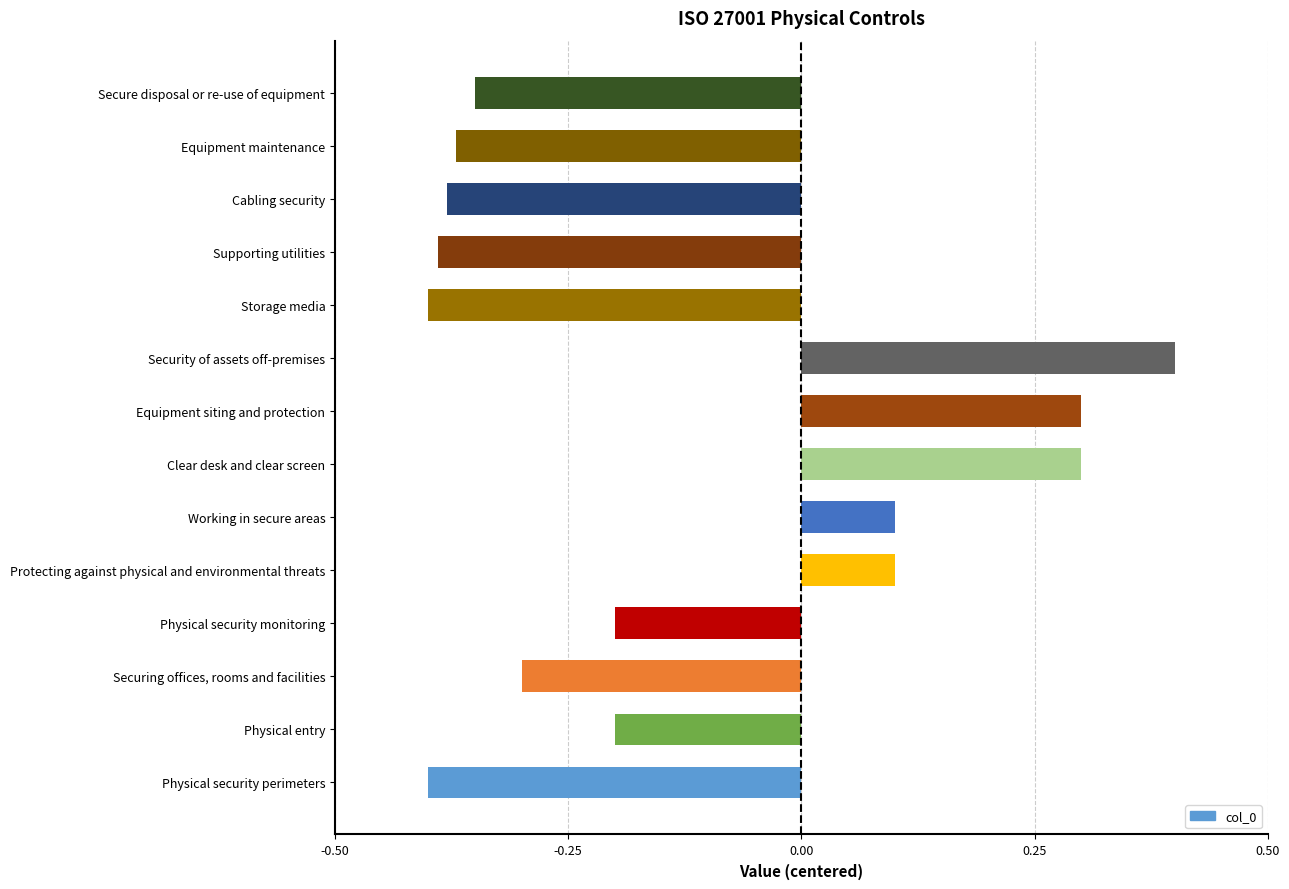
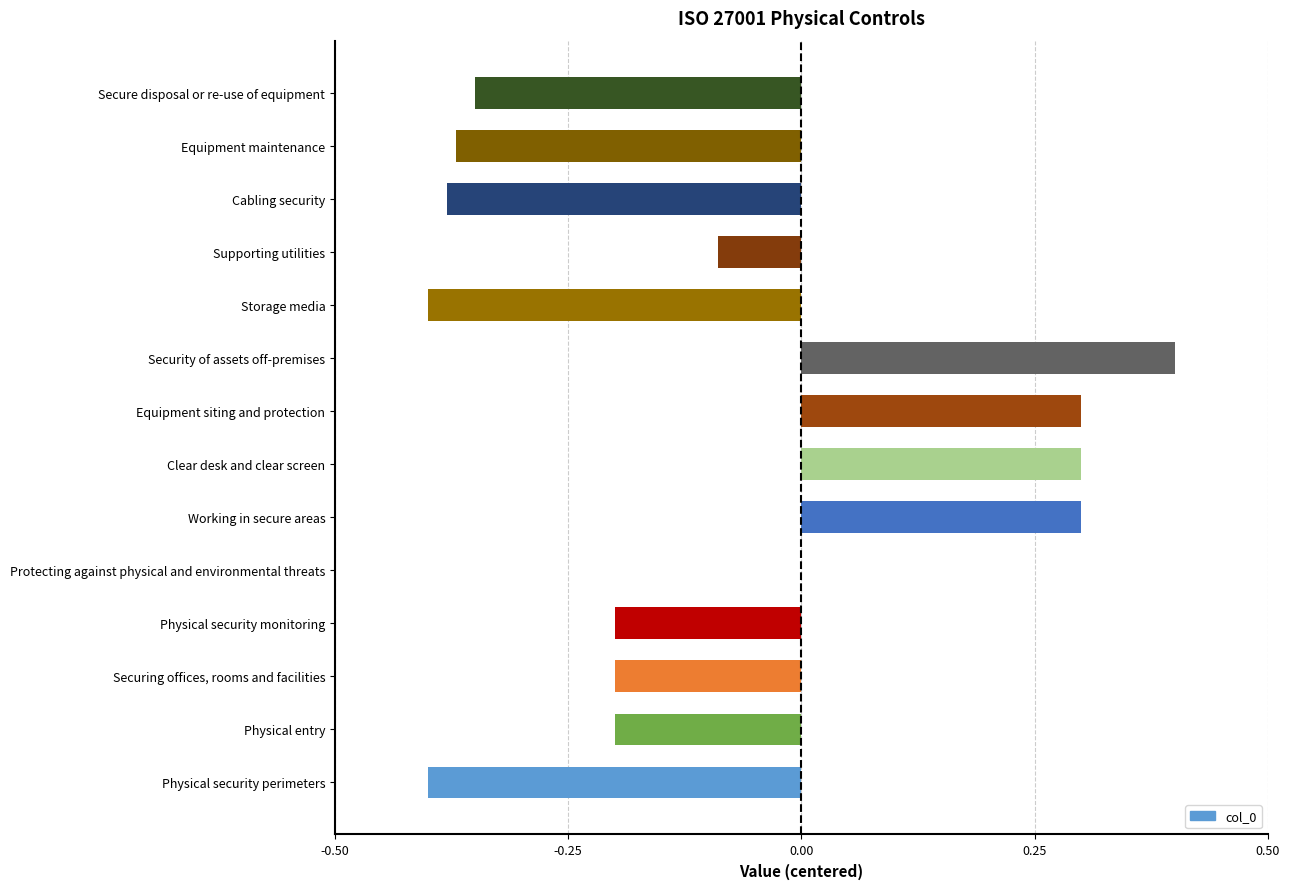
  {
    "Secure disposal or re-use of equipment": -0.35,
    "Equipment maintenance": -0.37,
    "Cabling security": -0.38,
-   "Supporting utilities": -0.39,
+   "Supporting utilities": -0.09,
    "Storage media": -0.40,
    "Security of assets off-premises": 0.40,
    "Equipment siting and protection": 0.30,
    "Clear desk and clear screen": 0.30,
-   "Working in secure areas": 0.10,
-   "Protecting against physical and environmental threats": 0.10,
+   "Working in secure areas": 0.30,
+   "Protecting against physical and environmental threats": 0.00,
    "Physical security monitoring": -0.20,
-   "Securing offices, rooms and facilities": -0.30,
+   "Securing offices, rooms and facilities": -0.20,
    "Physical entry": -0.20,
    "Physical security perimeters": -0.40
  }
